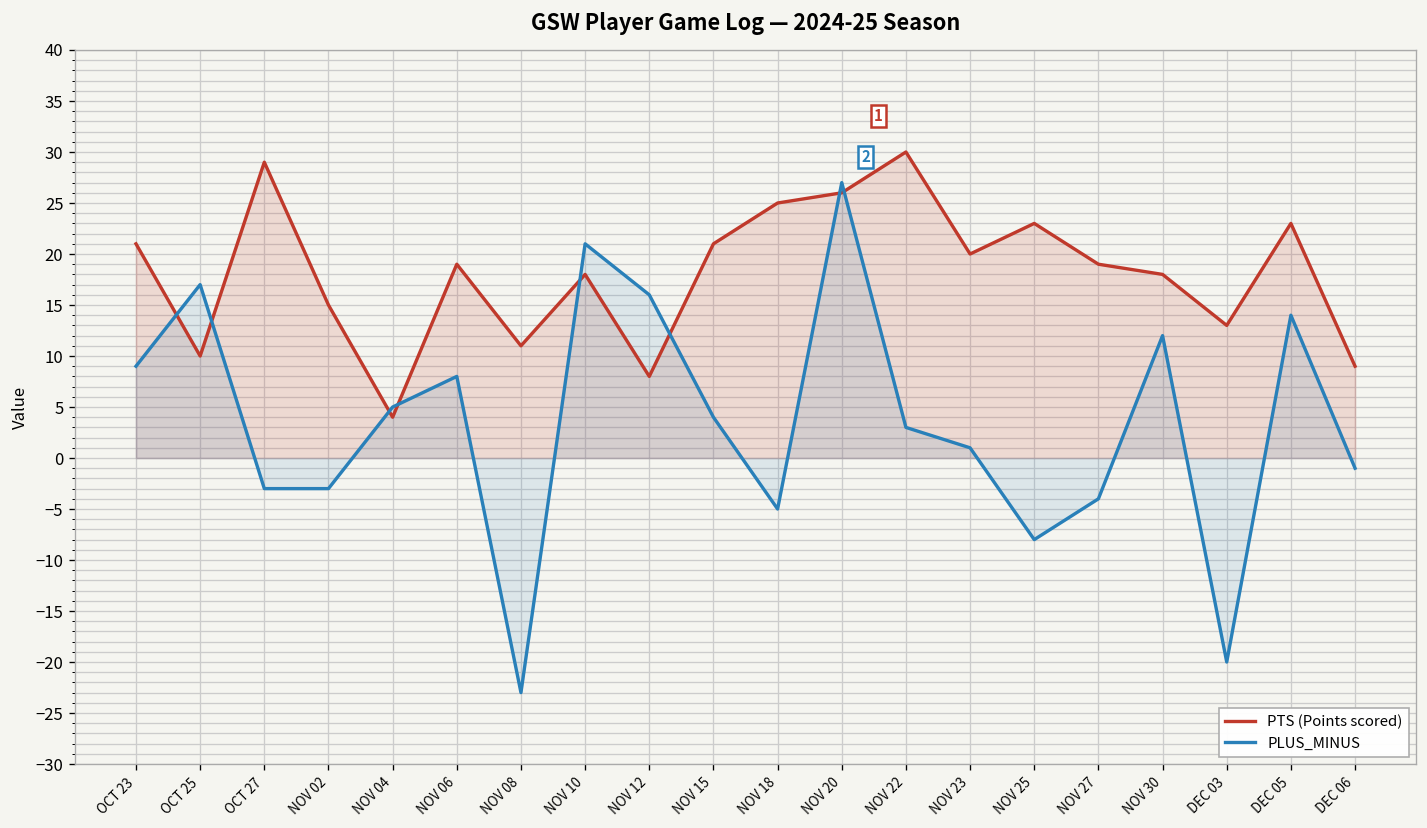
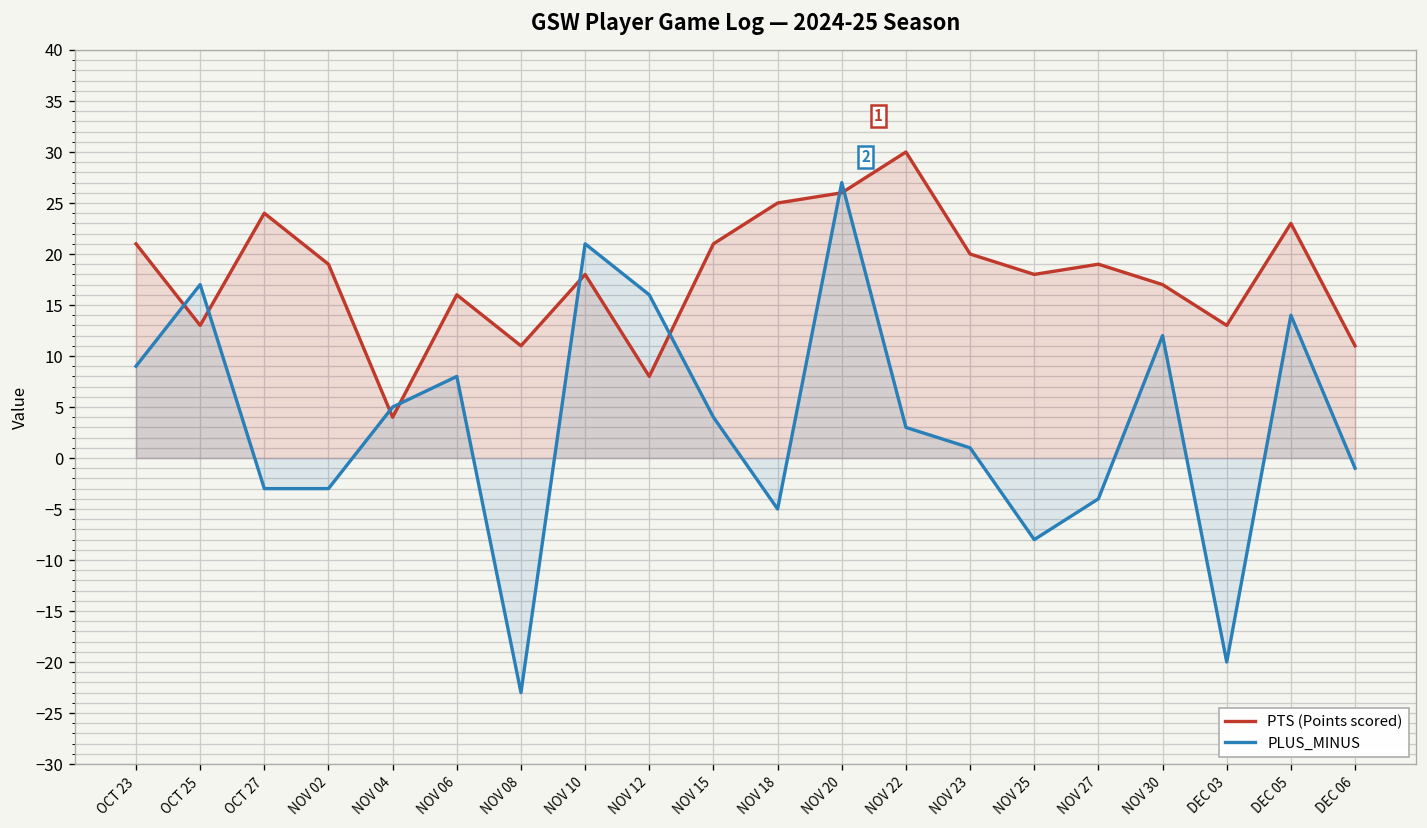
  {
    "PTS (Points scored)": {
      "OCT 23": 21,
-     "OCT 25": 10,
-     "OCT 27": 29,
-     "NOV 02": 15,
+     "OCT 25": 13,
+     "OCT 27": 24,
+     "NOV 02": 19,
      "NOV 04": 4,
-     "NOV 06": 19,
+     "NOV 06": 16,
      "NOV 08": 11,
      "NOV 10": 18,
      "NOV 12": 8,
      "NOV 15": 21,
      "NOV 18": 25,
      "NOV 20": 26,
      "NOV 22": 30,
      "NOV 23": 20,
-     "NOV 25": 23,
+     "NOV 25": 18,
      "NOV 27": 19,
-     "NOV 30": 18,
+     "NOV 30": 17,
      "DEC 03": 13,
      "DEC 05": 23,
-     "DEC 06": 9
+     "DEC 06": 11
    }
  }
